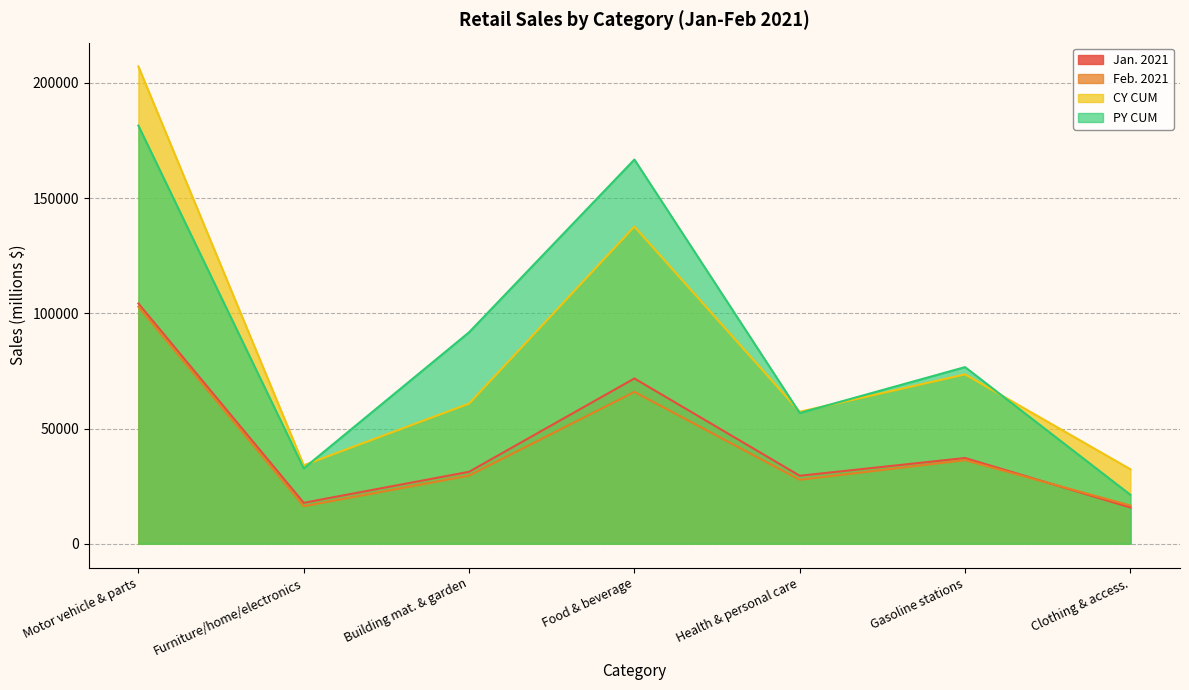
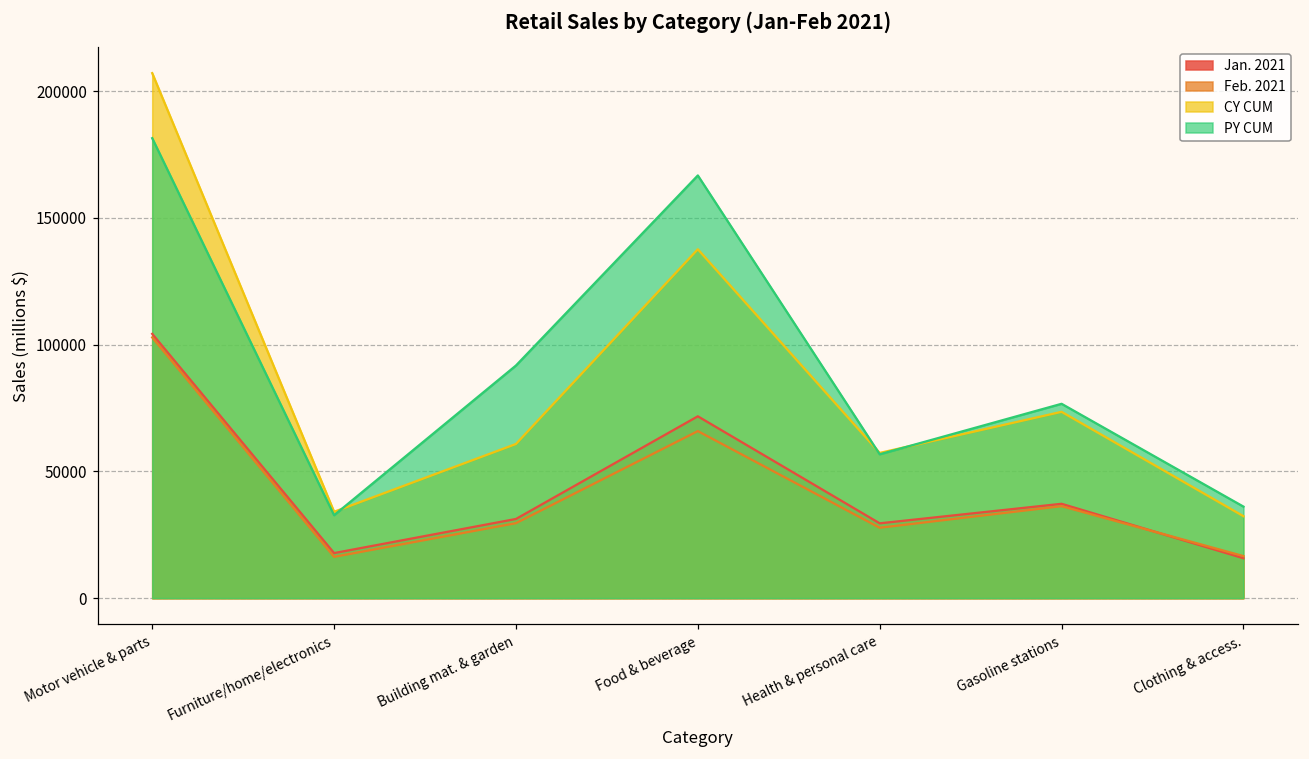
  {
    "CY CUM": {
      "Motor vehicle & parts": 207000,
      "Furniture/home/electronics": 34000,
      "Building mat. & garden": 61000,
      "Food & beverage": 138000,
      "Gasoline stations": 73000,
      "Clothing & access.": 32000
    },
    "PY CUM": {
      "Motor vehicle & parts": 181000,
      "Furniture/home/electronics": 33000,
      "Building mat. & garden": 92000,
      "Food & beverage": 167000,
      "Gasoline stations": 77000,
-     "Clothing & access.": 21000
+     "Clothing & access.": 36000
    }
  }
